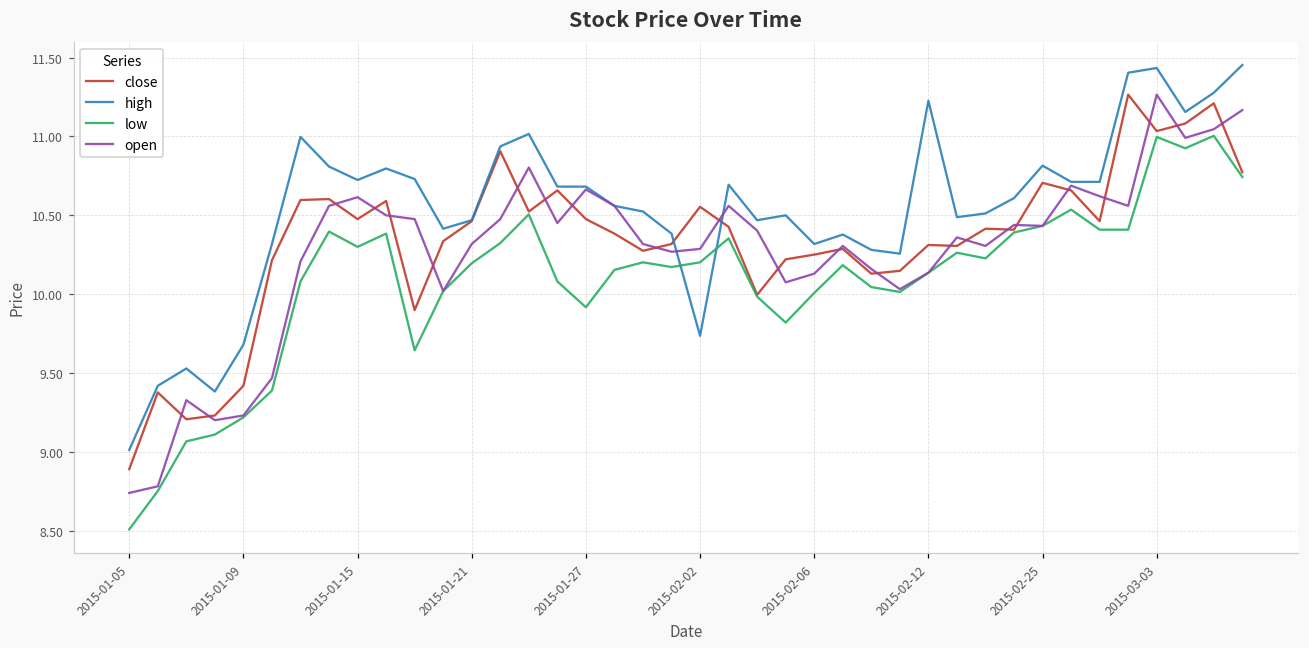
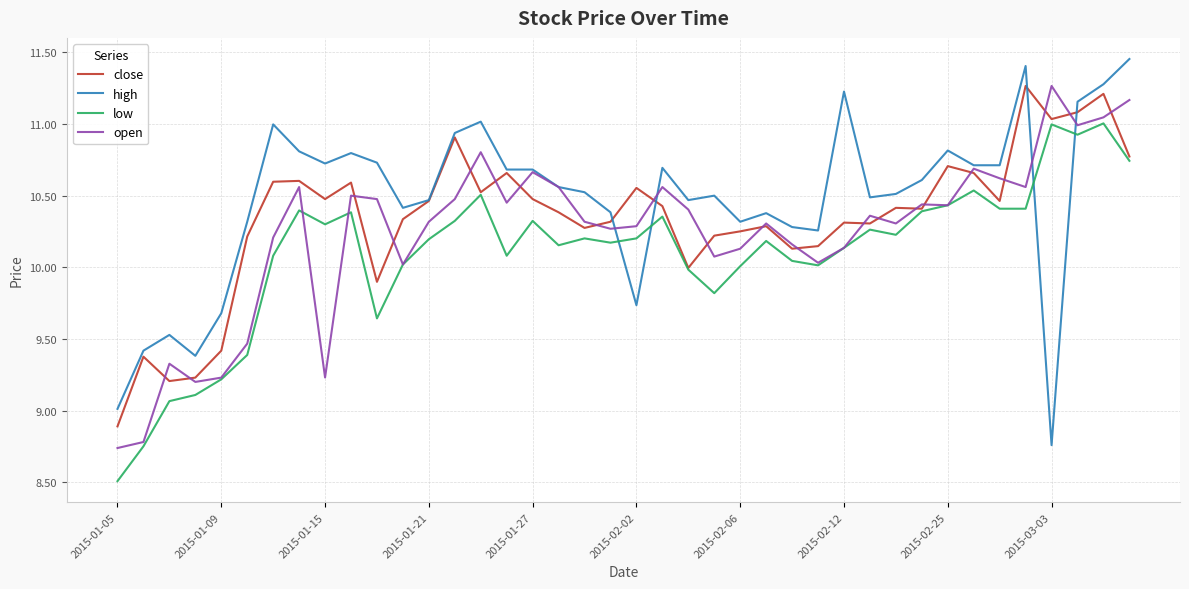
  {
    "close": {
      "2015-01-05": 8.89,
      "2015-01-09": 9.42,
      "2015-01-15": 10.48,
      "2015-01-27": 10.48,
      "2015-02-02": 10.55,
      "2015-02-06": 10.25,
      "2015-02-12": 10.31,
      "2015-02-25": 10.71,
      "2015-03-03": 11.03
    },
    "high": {
      "2015-01-05": 9.01,
      "2015-01-09": 9.68,
      "2015-01-15": 10.72,
      "2015-02-02": 9.74,
      "2015-02-06": 10.32,
      "2015-02-12": 11.23,
      "2015-02-25": 10.82,
-     "2015-03-03": 11.43
+     "2015-03-03": 8.76
    },
    "low": {
      "2015-01-05": 8.51,
      "2015-01-15": 10.30,
      "2015-01-21": 10.20,
-     "2015-01-27": 9.92,
+     "2015-01-27": 10.32,
      "2015-02-02": 10.20,
      "2015-02-06": 10.01,
      "2015-03-03": 11.00
    },
    "open": {
      "2015-01-05": 8.74,
-     "2015-01-15": 10.62,
+     "2015-01-15": 9.23,
      "2015-01-21": 10.32,
      "2015-02-02": 10.29,
      "2015-02-06": 10.13,
      "2015-03-03": 11.27
    }
  }
